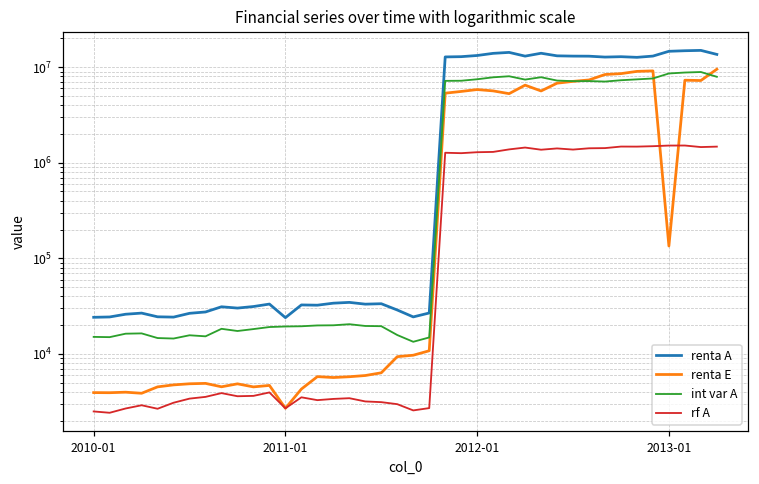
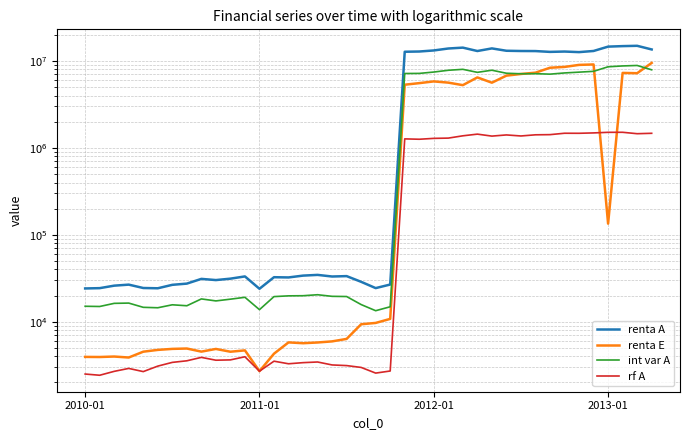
  {
    "renta A": {
      "2010-01": 24000,
      "2011-01": 24000,
      "2012-01": 13000000,
      "2013-01": 15000000
    },
    "renta E": {
      "2010-01": 4000,
      "2012-01": 6000000,
      "2013-01": 130000
    },
    "int var A": {
      "2010-01": 15000,
-     "2011-01": 19000,
+     "2011-01": 14000,
      "2012-01": 7000000,
      "2013-01": 9000000
    },
    "rf A": {
      "2010-01": 2500,
      "2012-01": 1300000,
      "2013-01": 1500000
    }
  }
